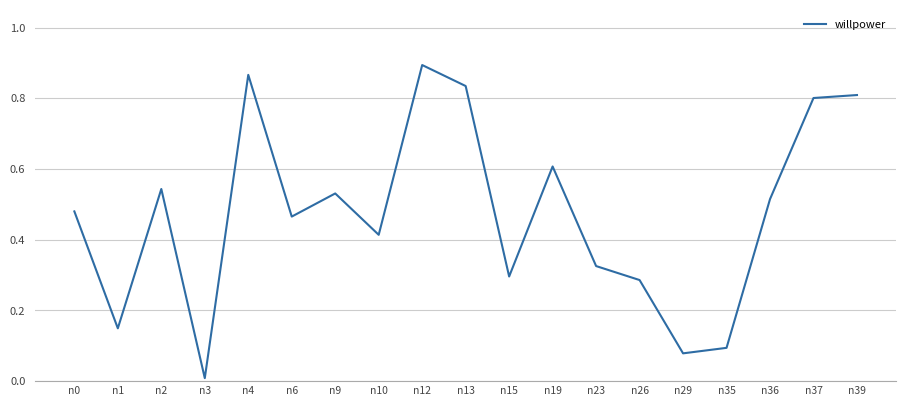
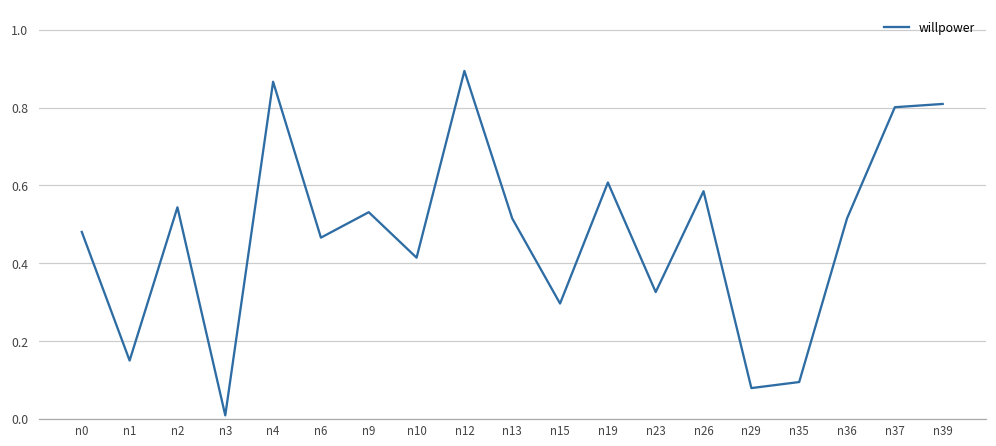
  {
    "n0": 0.48,
    "n1": 0.15,
    "n2": 0.54,
    "n3": 0.01,
    "n4": 0.87,
    "n6": 0.47,
    "n9": 0.53,
    "n10": 0.41,
    "n12": 0.89,
-   "n13": 0.83,
+   "n13": 0.51,
    "n15": 0.30,
    "n19": 0.61,
    "n23": 0.33,
-   "n26": 0.29,
+   "n26": 0.58,
    "n29": 0.08,
    "n35": 0.09,
    "n36": 0.51,
    "n37": 0.80,
    "n39": 0.81
  }
